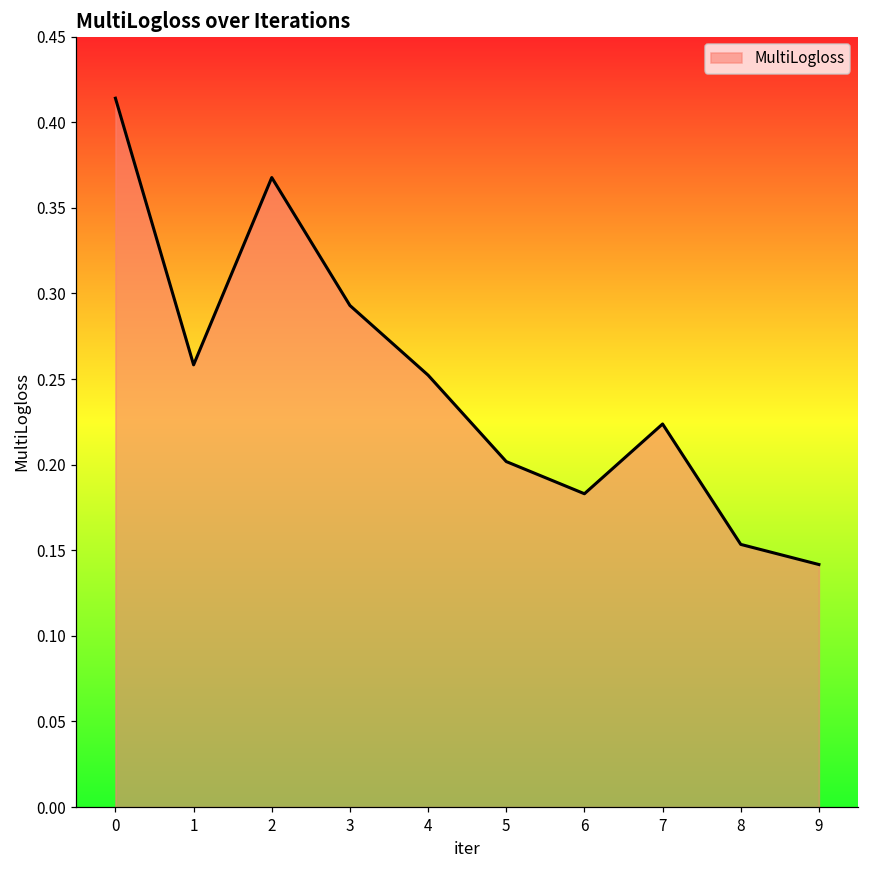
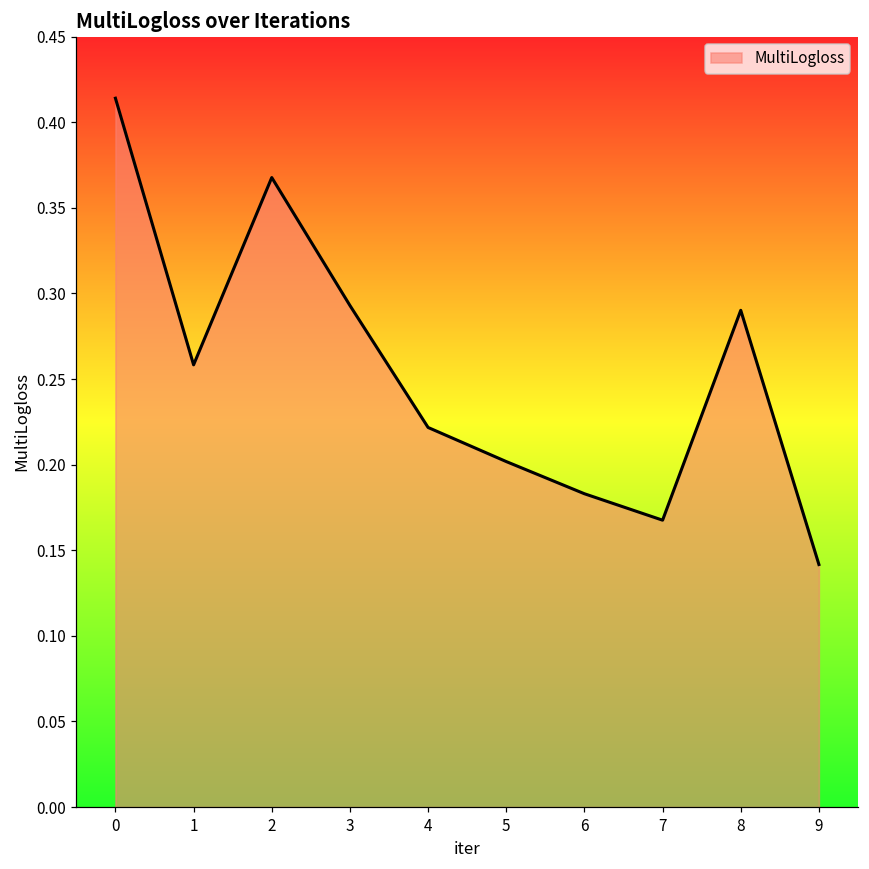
  {
    "0": 0.414,
    "1": 0.258,
    "2": 0.368,
    "3": 0.293,
-   "4": 0.252,
+   "4": 0.222,
    "5": 0.202,
    "6": 0.183,
-   "7": 0.224,
-   "8": 0.153,
+   "7": 0.168,
+   "8": 0.290,
    "9": 0.142
  }
